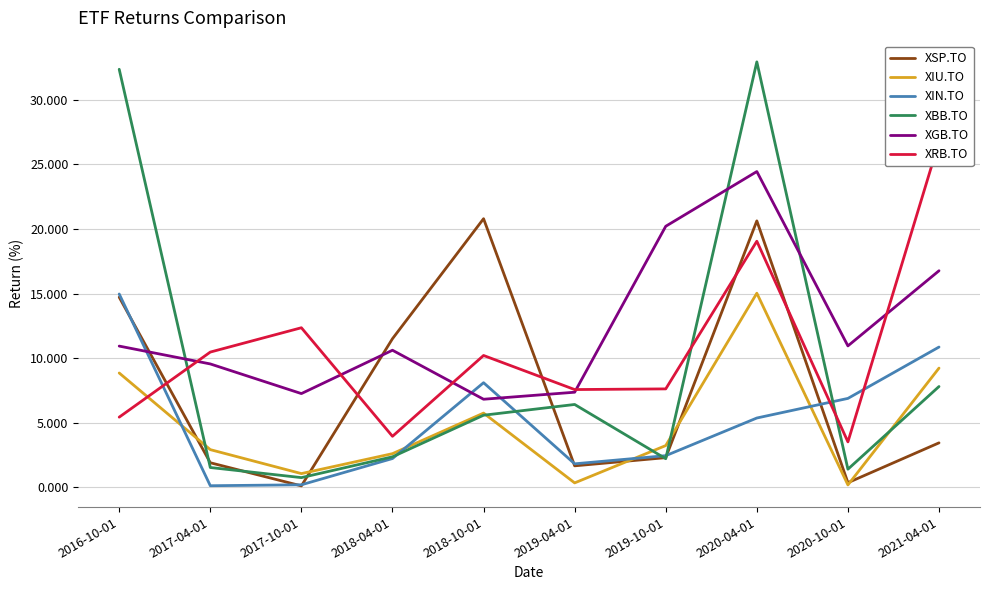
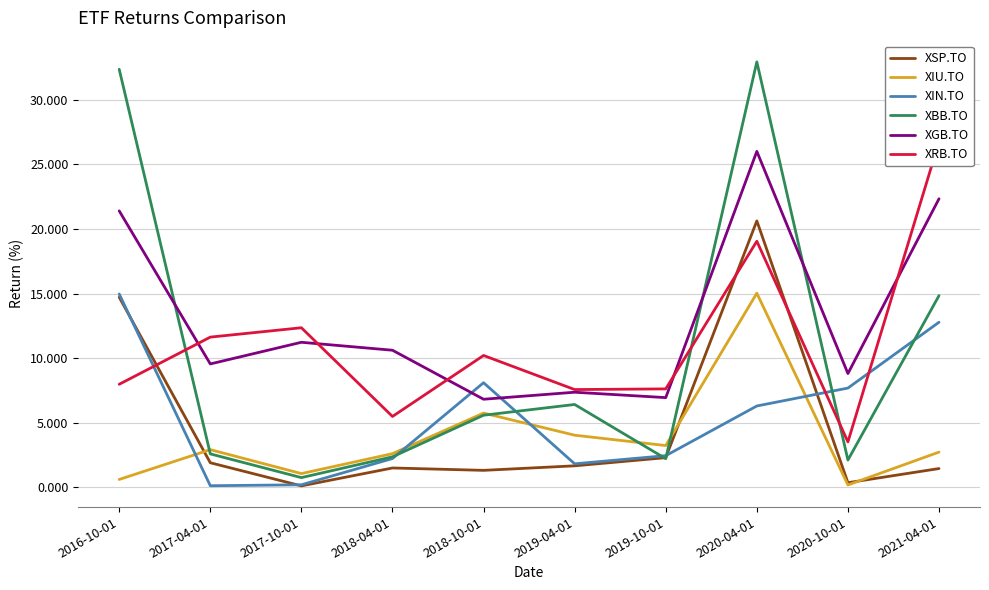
  {
    "XSP.TO": {
      "2016-10-01": 14.7,
      "2017-04-01": 1.9,
-     "2018-04-01": 11.5,
-     "2018-10-01": 20.8,
+     "2018-04-01": 1.5,
+     "2018-10-01": 1.3,
      "2020-04-01": 20.6,
-     "2021-04-01": 3.4
+     "2021-04-01": 1.4
    },
    "XIU.TO": {
-     "2016-10-01": 8.8,
+     "2016-10-01": 0.6,
      "2017-04-01": 2.9,
      "2017-10-01": 1.1,
      "2018-04-01": 2.6,
-     "2019-04-01": 0.3,
+     "2019-04-01": 4.0,
      "2019-10-01": 3.2,
      "2020-04-01": 15.0,
-     "2021-04-01": 9.2
+     "2021-04-01": 2.7
    },
    "XIN.TO": {
      "2016-10-01": 15.0,
      "2017-04-01": 0.1,
      "2018-10-01": 8.1,
-     "2020-04-01": 5.4,
-     "2020-10-01": 6.9,
-     "2021-04-01": 10.9
+     "2020-04-01": 6.3,
+     "2020-10-01": 7.7,
+     "2021-04-01": 12.8
    },
    "XBB.TO": {
      "2016-10-01": 32.4,
-     "2017-04-01": 1.5,
+     "2017-04-01": 2.6,
      "2017-10-01": 0.7,
      "2019-04-01": 6.4,
      "2020-04-01": 32.9,
-     "2020-10-01": 1.4,
-     "2021-04-01": 7.8
+     "2020-10-01": 2.1,
+     "2021-04-01": 14.8
    },
    "XGB.TO": {
-     "2016-10-01": 10.9,
+     "2016-10-01": 21.4,
      "2017-04-01": 9.5,
-     "2017-10-01": 7.3,
+     "2017-10-01": 11.2,
      "2018-04-01": 10.6,
      "2018-10-01": 6.8,
      "2019-04-01": 7.4,
-     "2019-10-01": 20.2,
-     "2020-04-01": 24.4,
-     "2020-10-01": 10.9,
-     "2021-04-01": 16.8
+     "2019-10-01": 6.9,
+     "2020-04-01": 26.0,
+     "2020-10-01": 8.8,
+     "2021-04-01": 22.3
    },
    "XRB.TO": {
-     "2016-10-01": 5.4,
-     "2017-04-01": 10.5,
+     "2016-10-01": 8.0,
+     "2017-04-01": 11.6,
      "2017-10-01": 12.4,
-     "2018-04-01": 3.9,
+     "2018-04-01": 5.5,
      "2018-10-01": 10.2,
      "2019-04-01": 7.6,
      "2019-10-01": 7.6,
      "2020-04-01": 19.1,
      "2020-10-01": 3.5
    }
  }
